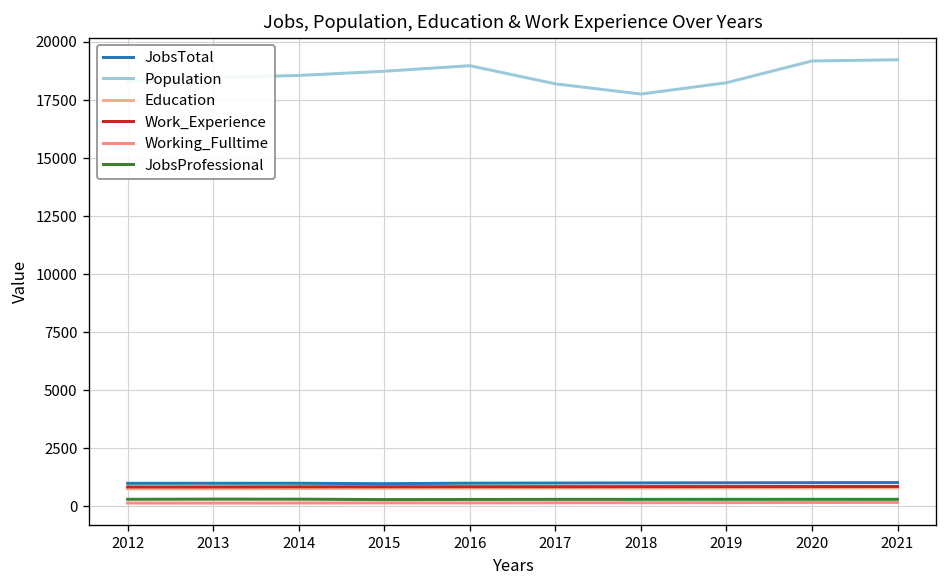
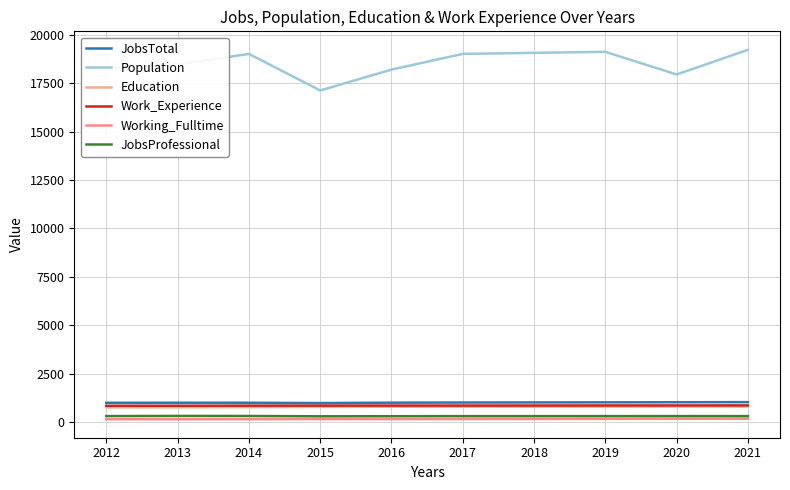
  {
    "JobsTotal": {
      "2012": 1000,
      "2013": 1000,
      "2014": 1000,
      "2016": 1000,
      "2017": 1000,
      "2018": 1000,
      "2019": 1000,
      "2020": 1000,
      "2021": 1000
    },
    "Population": {
-     "2014": 18600,
-     "2015": 18700,
-     "2016": 19000,
-     "2017": 18200,
-     "2018": 17800,
-     "2019": 18200,
-     "2020": 19200,
+     "2014": 19000,
+     "2015": 17100,
+     "2016": 18200,
+     "2017": 19000,
+     "2018": 19100,
+     "2019": 19100,
+     "2020": 18000,
      "2021": 19200
    },
    "JobsProfessional": {
      "2012": 300,
      "2013": 300,
      "2014": 300,
      "2015": 300,
      "2016": 300,
      "2017": 300,
      "2018": 300,
      "2019": 300,
      "2020": 300,
      "2021": 300
    }
  }
